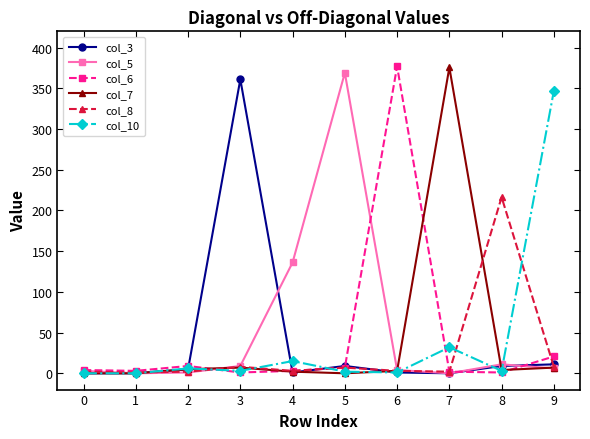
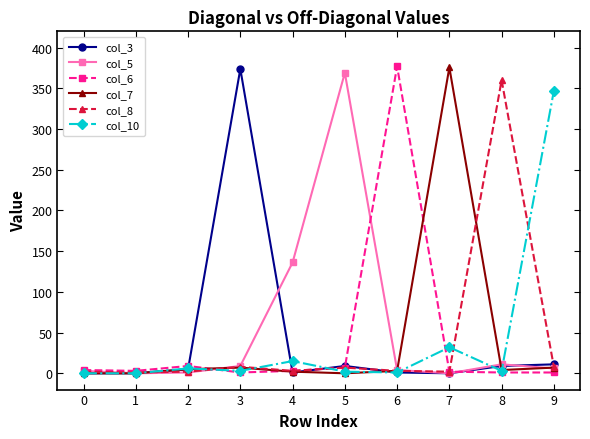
  {
    "col_3": {
-     "3": 360
+     "3": 370
    },
    "col_5": {
      "4": 140,
      "5": 370
    },
    "col_6": {
      "6": 380,
-     "9": 20
+     "9": 0
    },
    "col_7": {
      "7": 380
    },
    "col_8": {
-     "8": 220
+     "8": 360
    },
    "col_10": {
      "4": 20,
      "7": 30,
      "9": 350
    }
  }
